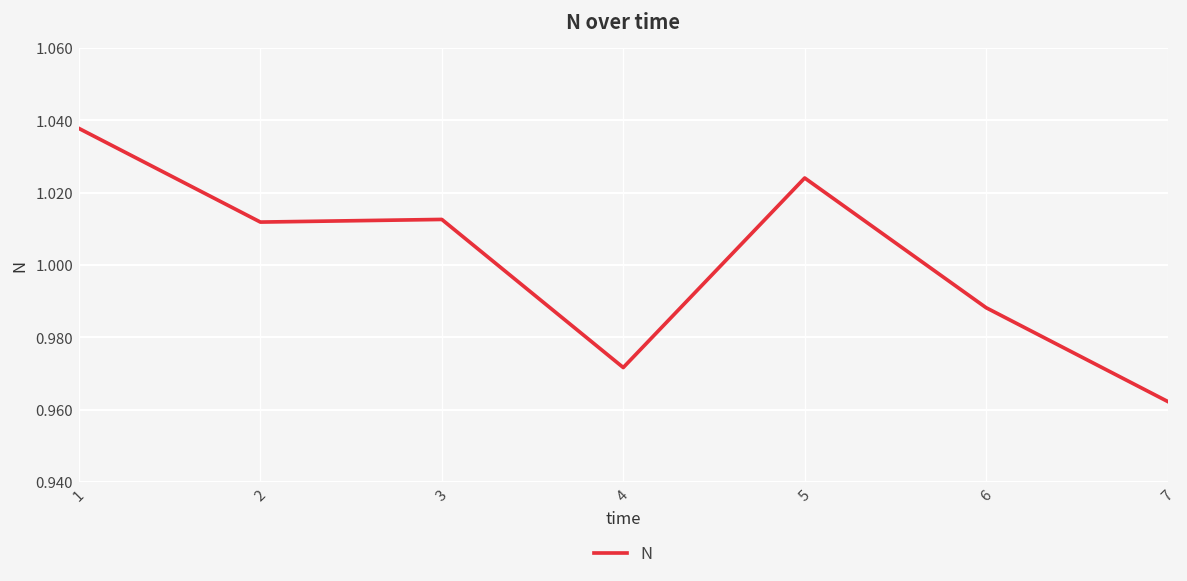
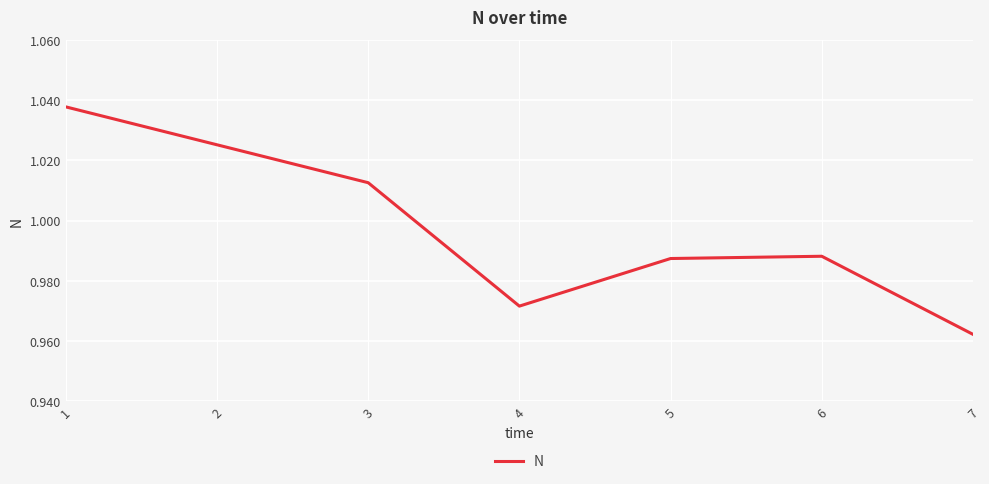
  {
    "1": 1.038,
-   "2": 1.012,
+   "2": 1.025,
    "3": 1.013,
    "4": 0.972,
-   "5": 1.024,
+   "5": 0.987,
    "6": 0.988,
    "7": 0.962
  }
